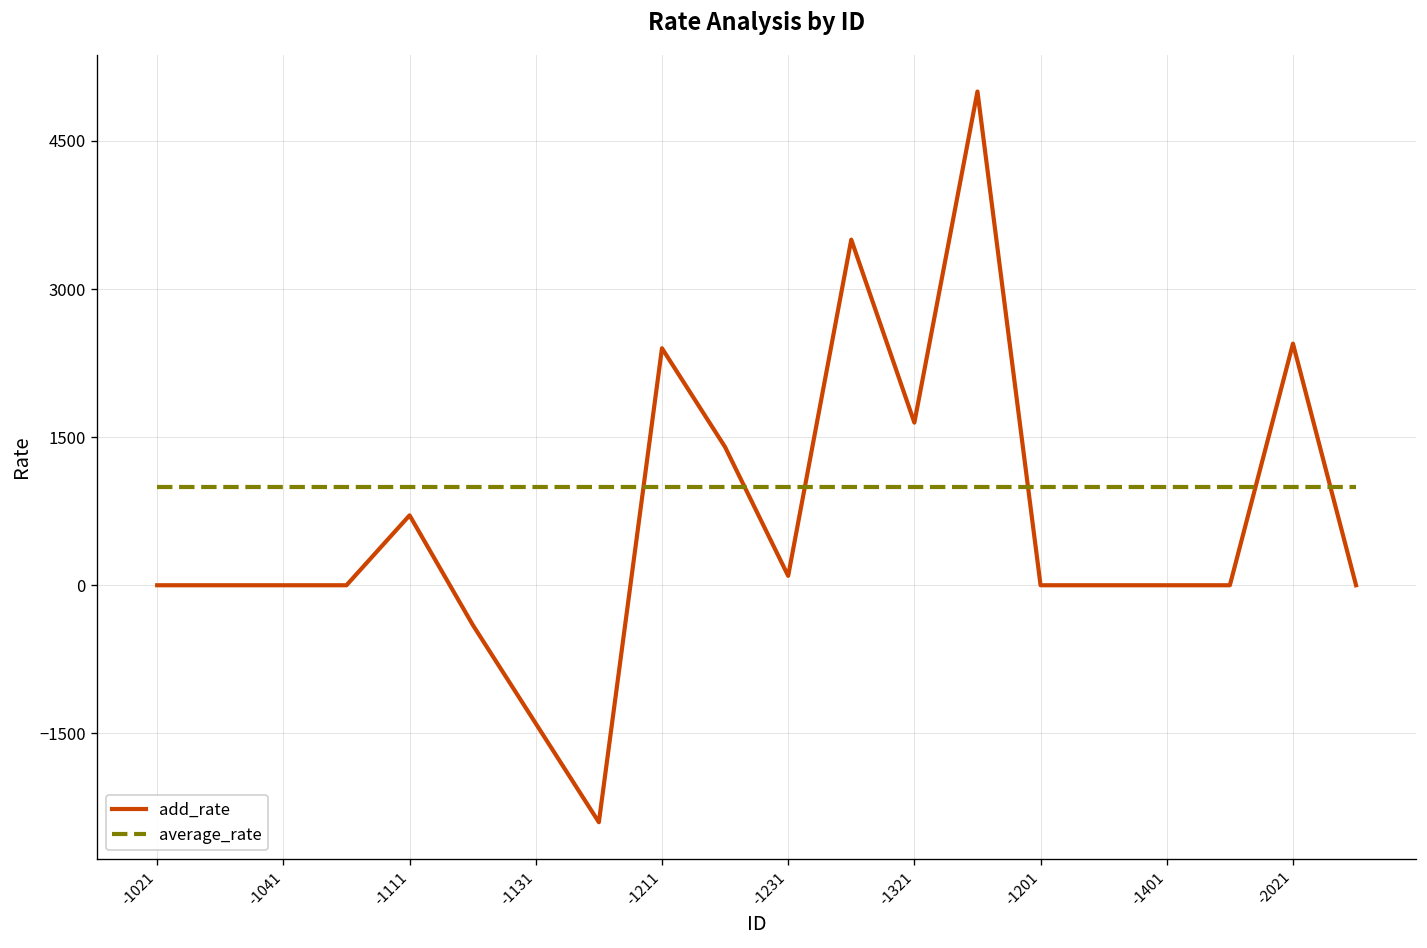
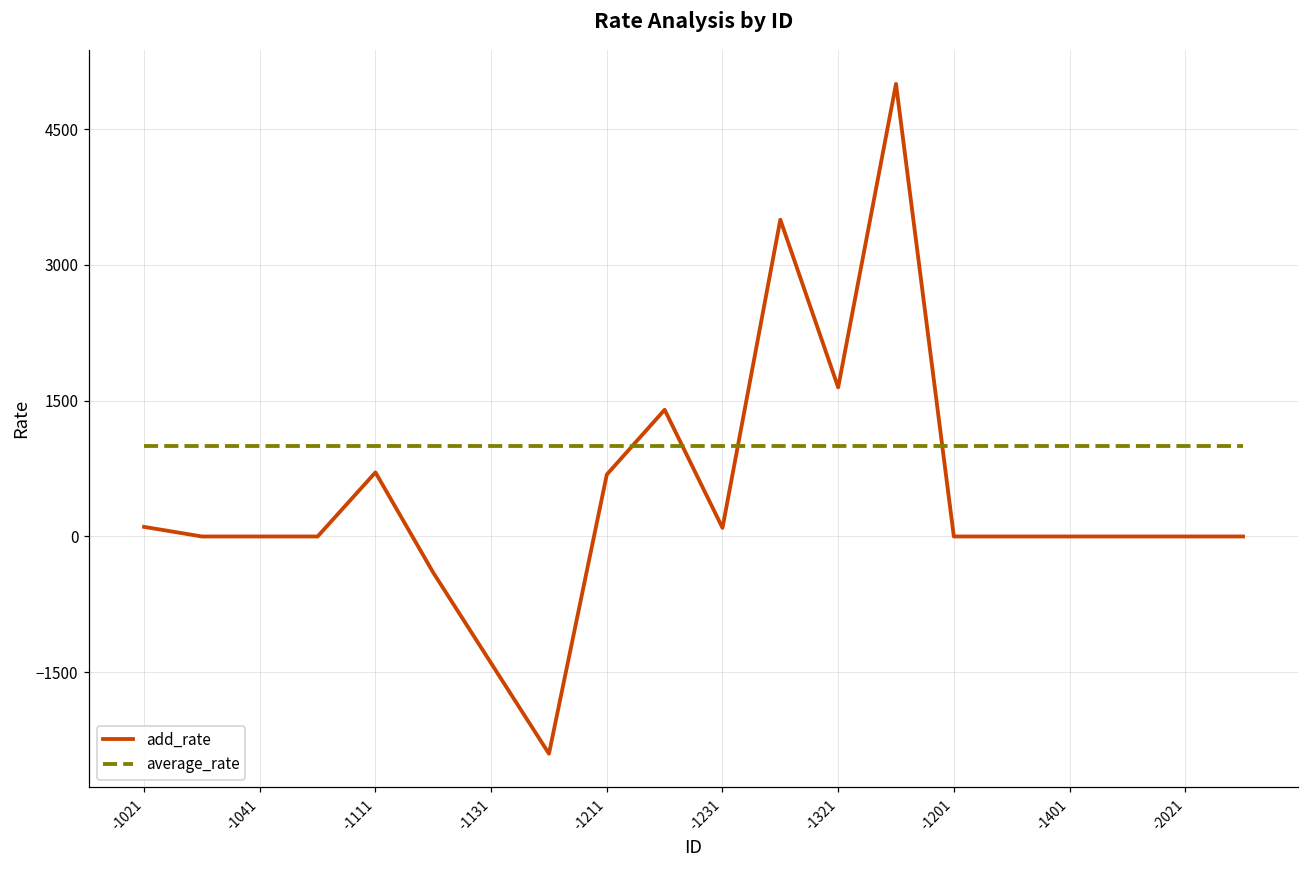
  {
    "add_rate": {
-     "-1021": 0,
+     "-1021": 100,
      "-1041": 0,
      "-1111": 700,
      "-1131": -1400,
-     "-1211": 2400,
+     "-1211": 700,
      "-1231": 100,
      "-1321": 1600,
      "-1201": 0,
      "-1401": 0,
-     "-2021": 2400
+     "-2021": 0
    },
    "average_rate": {
      "-1021": 1000,
      "-1041": 1000,
      "-1111": 1000,
      "-1131": 1000,
      "-1211": 1000,
      "-1231": 1000,
      "-1321": 1000,
      "-1201": 1000,
      "-1401": 1000,
      "-2021": 1000
    }
  }
